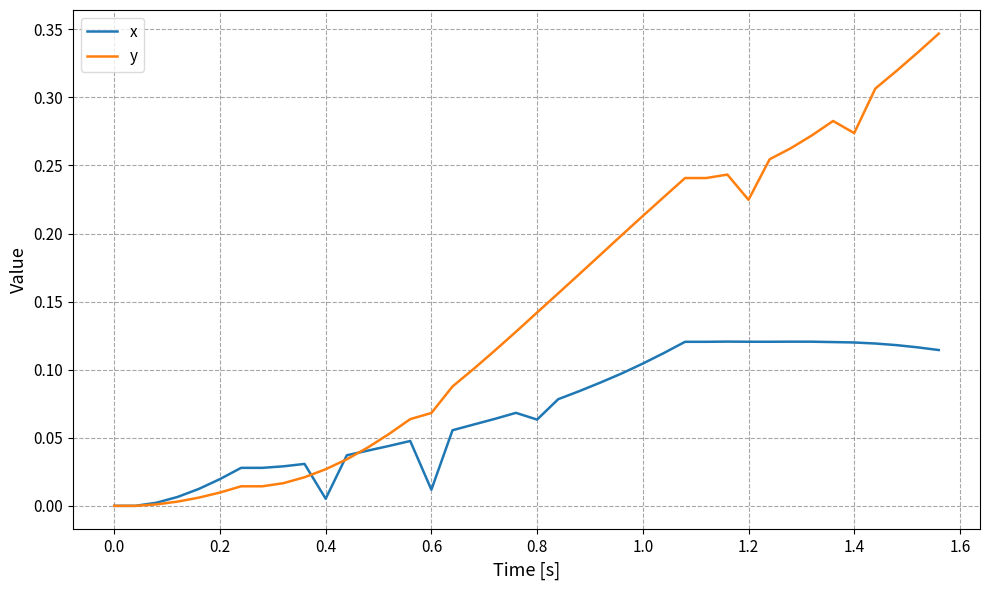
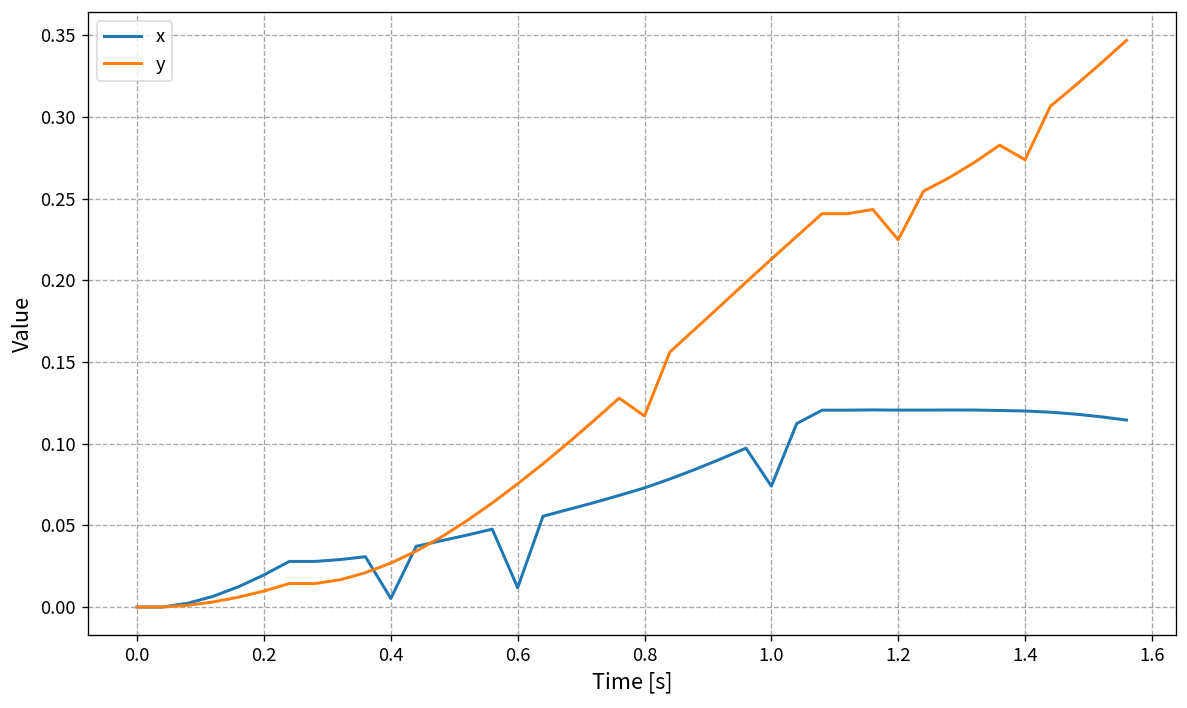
  {
    "x": {
      "0.2": 0.020,
      "0.4": 0.005,
      "0.6": 0.012,
-     "0.8": 0.063,
-     "1.0": 0.104,
+     "0.8": 0.073,
+     "1.0": 0.074,
      "1.2": 0.121,
      "1.4": 0.120
    },
    "y": {
      "0.2": 0.010,
      "0.4": 0.027,
-     "0.6": 0.068,
-     "0.8": 0.142,
+     "0.6": 0.075,
+     "0.8": 0.117,
      "1.0": 0.213,
      "1.2": 0.225,
      "1.4": 0.274
    }
  }
